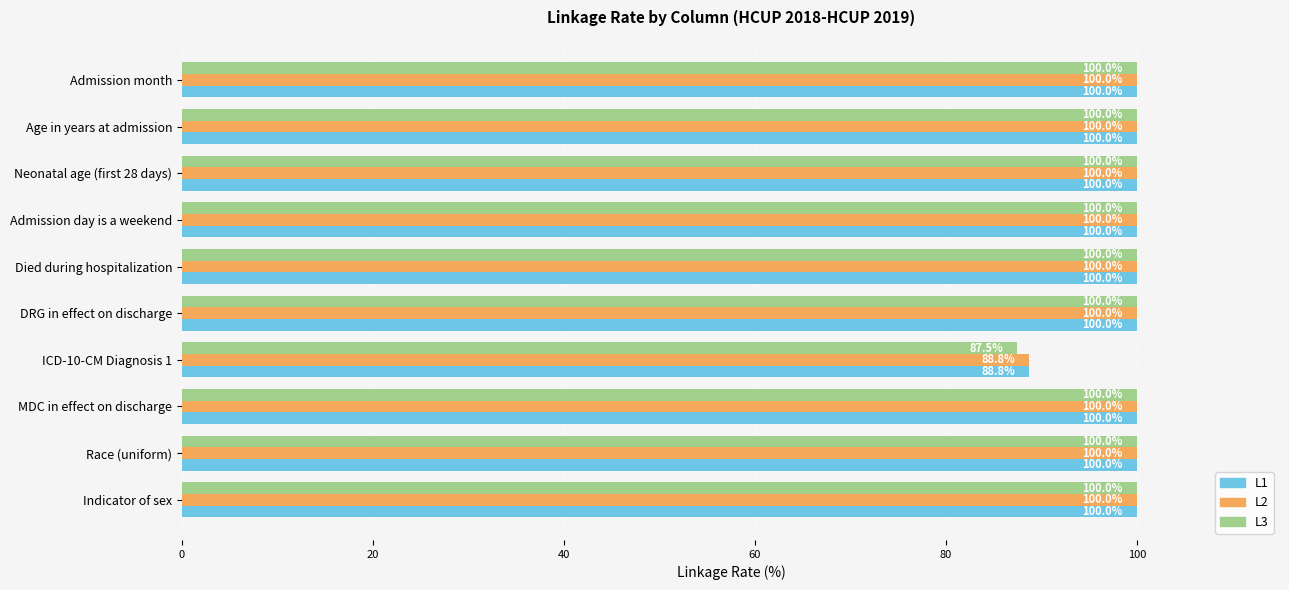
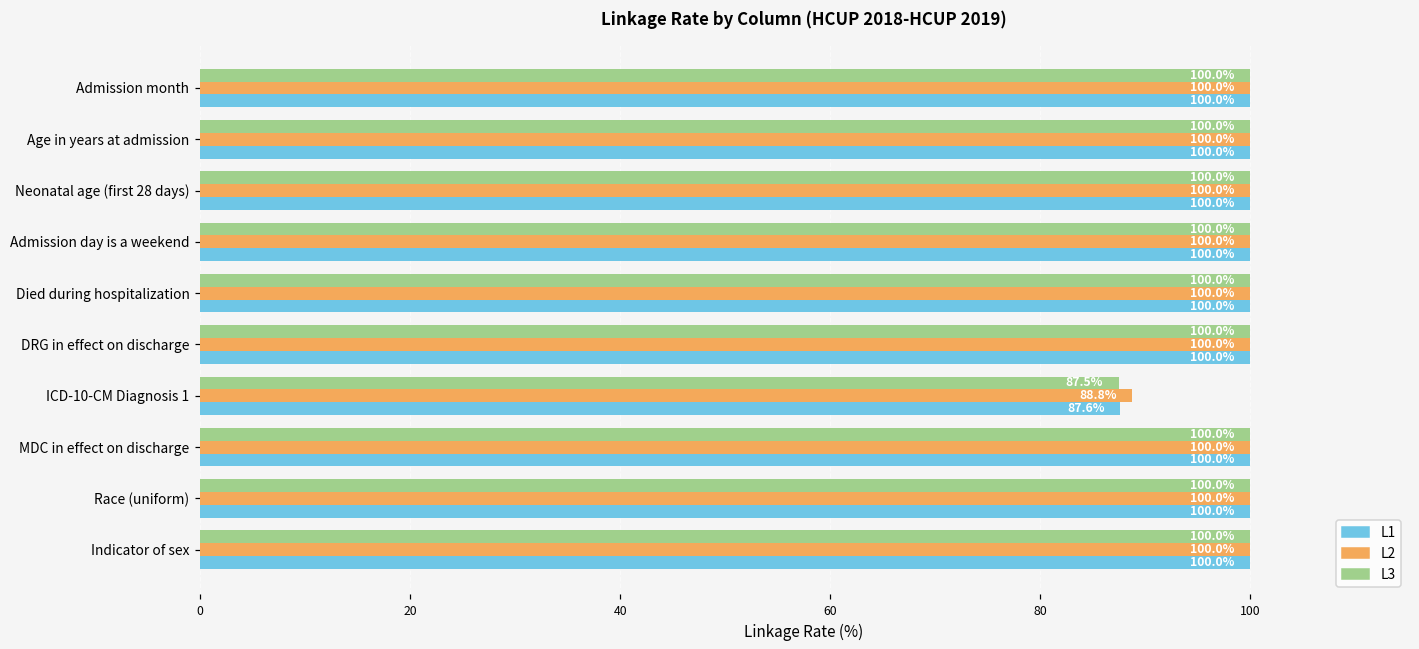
  {
    "L1": {
      "Admission month": "100.0%",
      "Age in years at admission": "100.0%",
      "Neonatal age (first 28 days)": "100.0%",
      "Admission day is a weekend": "100.0%",
      "Died during hospitalization": "100.0%",
      "DRG in effect on discharge": "100.0%",
-     "ICD-10-CM Diagnosis 1": "88.8%",
+     "ICD-10-CM Diagnosis 1": "87.6%",
      "MDC in effect on discharge": "100.0%",
      "Race (uniform)": "100.0%",
      "Indicator of sex": "100.0%"
    },
    "L2": {
      "Admission month": "100.0%",
      "Age in years at admission": "100.0%",
      "Neonatal age (first 28 days)": "100.0%",
      "Admission day is a weekend": "100.0%",
      "Died during hospitalization": "100.0%",
      "DRG in effect on discharge": "100.0%",
      "ICD-10-CM Diagnosis 1": "88.8%",
      "MDC in effect on discharge": "100.0%",
      "Race (uniform)": "100.0%",
      "Indicator of sex": "100.0%"
    },
    "L3": {
      "Admission month": "100.0%",
      "Age in years at admission": "100.0%",
      "Neonatal age (first 28 days)": "100.0%",
      "Admission day is a weekend": "100.0%",
      "Died during hospitalization": "100.0%",
      "DRG in effect on discharge": "100.0%",
      "ICD-10-CM Diagnosis 1": "87.5%",
      "MDC in effect on discharge": "100.0%",
      "Race (uniform)": "100.0%",
      "Indicator of sex": "100.0%"
    }
  }
